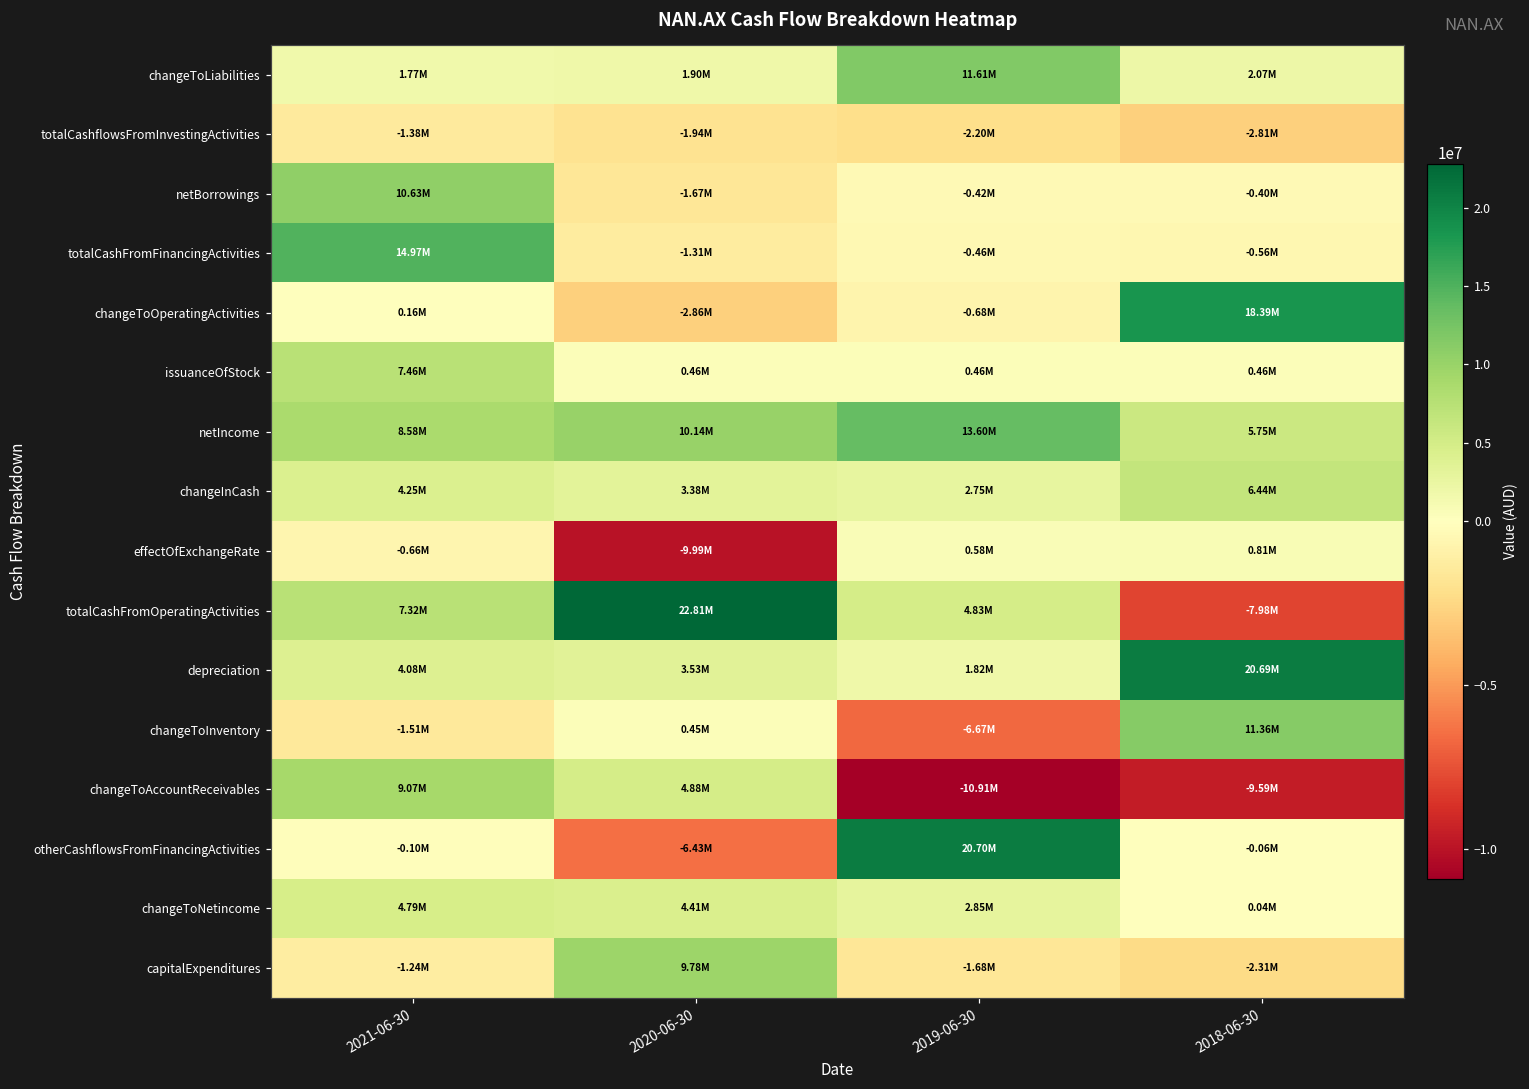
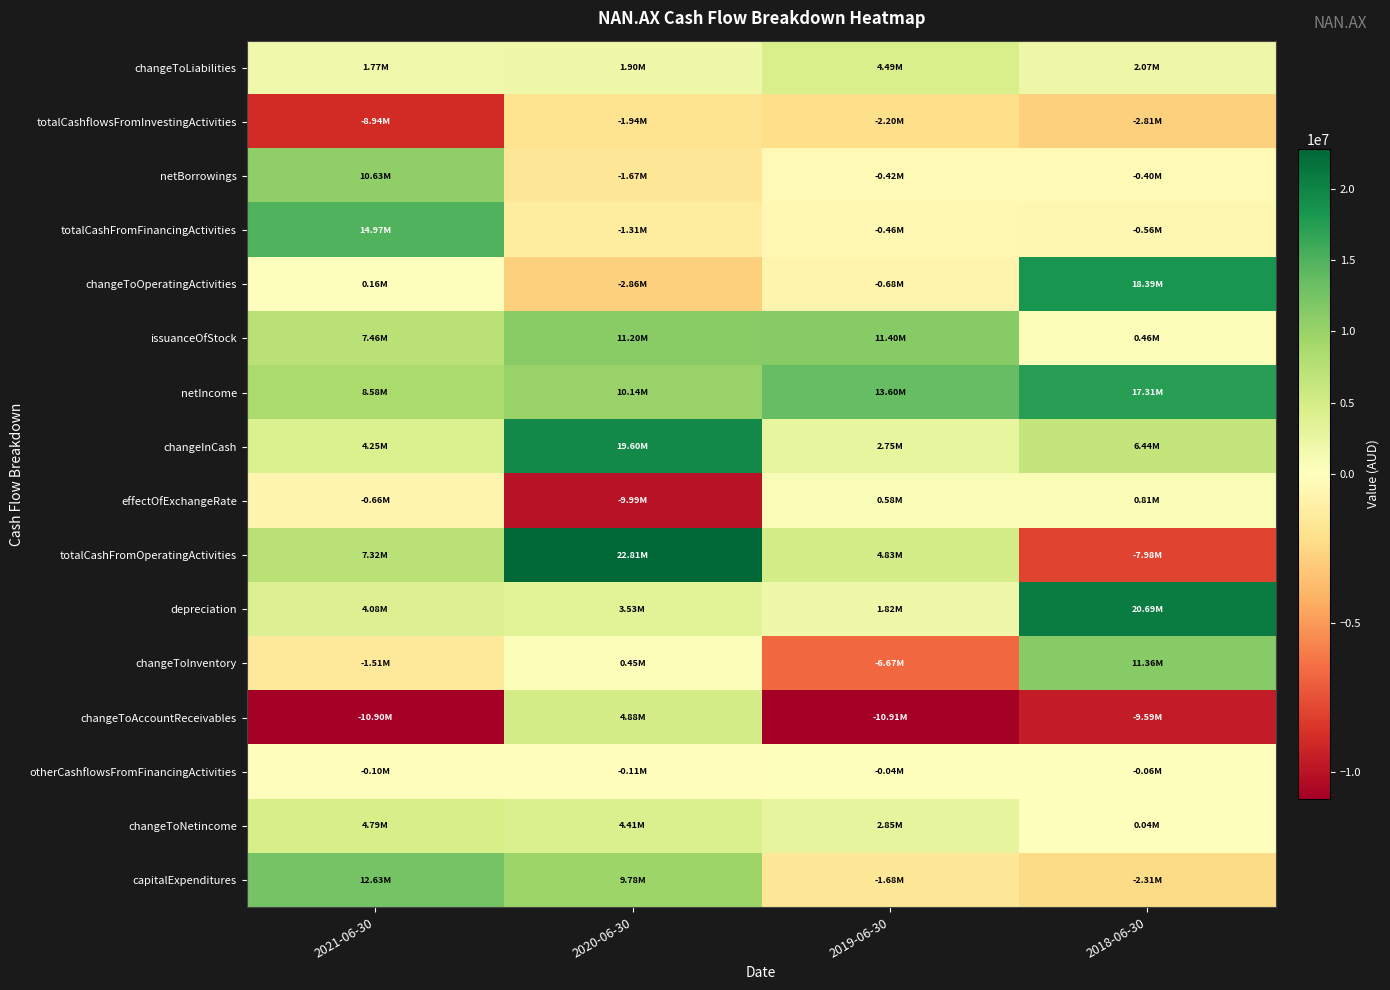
  {
    "changeToLiabilities": {
      "2021-06-30": "1.77M",
      "2020-06-30": "1.90M",
-     "2019-06-30": "11.61M",
+     "2019-06-30": "4.49M",
      "2018-06-30": "2.07M"
    },
    "totalCashflowsFromInvestingActivities": {
-     "2021-06-30": "-1.38M",
+     "2021-06-30": "-8.94M",
      "2020-06-30": "-1.94M",
      "2019-06-30": "-2.20M",
      "2018-06-30": "-2.81M"
    },
    "netBorrowings": {
      "2021-06-30": "10.63M",
      "2020-06-30": "-1.67M",
      "2019-06-30": "-0.42M",
      "2018-06-30": "-0.40M"
    },
    "totalCashFromFinancingActivities": {
      "2021-06-30": "14.97M",
      "2020-06-30": "-1.31M",
      "2019-06-30": "-0.46M",
      "2018-06-30": "-0.56M"
    },
    "changeToOperatingActivities": {
      "2021-06-30": "0.16M",
      "2020-06-30": "-2.86M",
      "2019-06-30": "-0.68M",
      "2018-06-30": "18.39M"
    },
    "issuanceOfStock": {
      "2021-06-30": "7.46M",
-     "2020-06-30": "0.46M",
-     "2019-06-30": "0.46M",
+     "2020-06-30": "11.20M",
+     "2019-06-30": "11.40M",
      "2018-06-30": "0.46M"
    },
    "netIncome": {
      "2021-06-30": "8.58M",
      "2020-06-30": "10.14M",
      "2019-06-30": "13.60M",
-     "2018-06-30": "5.75M"
+     "2018-06-30": "17.31M"
    },
    "changeInCash": {
      "2021-06-30": "4.25M",
-     "2020-06-30": "3.38M",
+     "2020-06-30": "19.60M",
      "2019-06-30": "2.75M",
      "2018-06-30": "6.44M"
    },
    "effectOfExchangeRate": {
      "2021-06-30": "-0.66M",
      "2020-06-30": "-9.99M",
      "2019-06-30": "0.58M",
      "2018-06-30": "0.81M"
    },
    "totalCashFromOperatingActivities": {
      "2021-06-30": "7.32M",
      "2020-06-30": "22.81M",
      "2019-06-30": "4.83M",
      "2018-06-30": "-7.98M"
    },
    "depreciation": {
      "2021-06-30": "4.08M",
      "2020-06-30": "3.53M",
      "2019-06-30": "1.82M",
      "2018-06-30": "20.69M"
    },
    "changeToInventory": {
      "2021-06-30": "-1.51M",
      "2020-06-30": "0.45M",
      "2019-06-30": "-6.67M",
      "2018-06-30": "11.36M"
    },
    "changeToAccountReceivables": {
-     "2021-06-30": "9.07M",
+     "2021-06-30": "-10.90M",
      "2020-06-30": "4.88M",
      "2019-06-30": "-10.91M",
      "2018-06-30": "-9.59M"
    },
    "otherCashflowsFromFinancingActivities": {
      "2021-06-30": "-0.10M",
-     "2020-06-30": "-6.43M",
-     "2019-06-30": "20.70M",
+     "2020-06-30": "-0.11M",
+     "2019-06-30": "-0.04M",
      "2018-06-30": "-0.06M"
    },
    "changeToNetincome": {
      "2021-06-30": "4.79M",
      "2020-06-30": "4.41M",
      "2019-06-30": "2.85M",
      "2018-06-30": "0.04M"
    },
    "capitalExpenditures": {
-     "2021-06-30": "-1.24M",
+     "2021-06-30": "12.63M",
      "2020-06-30": "9.78M",
      "2019-06-30": "-1.68M",
      "2018-06-30": "-2.31M"
    }
  }
